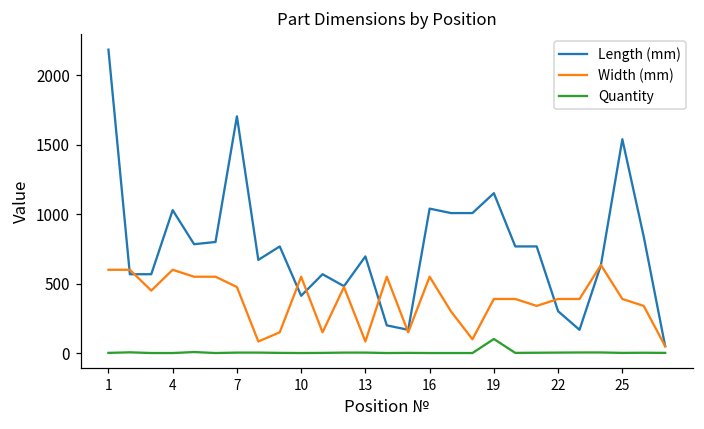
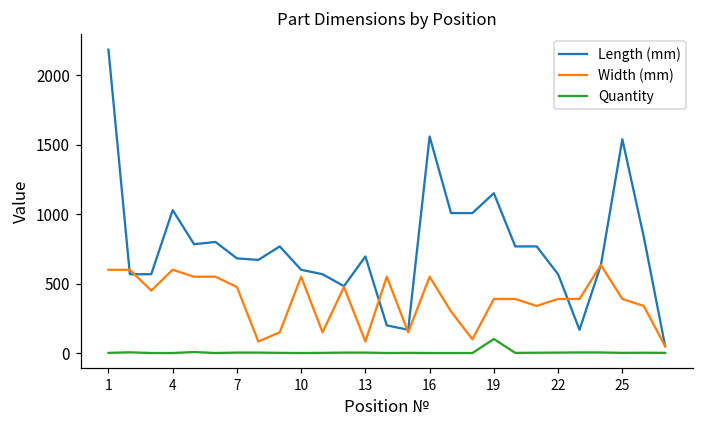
  {
    "Length (mm)": {
      "1": 2180,
      "4": 1030,
-     "7": 1700,
-     "10": 410,
+     "7": 680,
+     "10": 600,
      "13": 700,
-     "16": 1040,
+     "16": 1560,
      "19": 1150,
-     "22": 300,
+     "22": 570,
      "25": 1540
    },
    "Width (mm)": {
      "1": 600,
      "4": 600,
      "7": 480,
      "10": 550,
      "13": 80,
      "16": 550,
      "19": 390,
      "22": 390,
      "25": 390
    },
    "Quantity": {
      "1": 0,
      "4": 0,
      "7": 0,
      "10": 0,
      "13": 0,
      "16": 0,
      "19": 100,
      "22": 0,
      "25": 0
    }
  }
